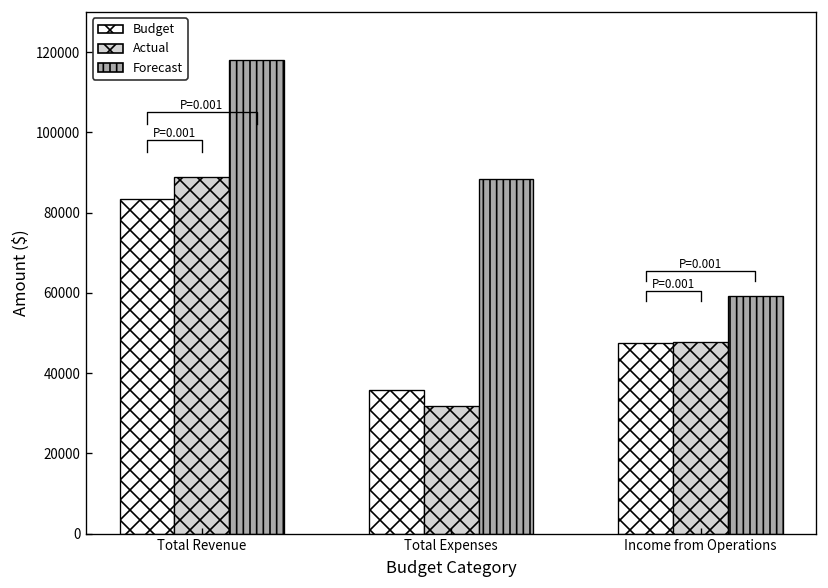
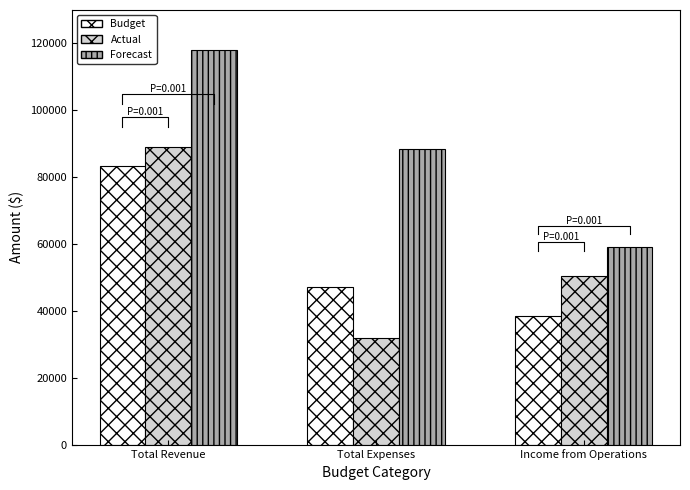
  {
    "Budget": {
      "Total Revenue": 83000,
-     "Total Expenses": 36000,
-     "Income from Operations": 47000
+     "Total Expenses": 47000,
+     "Income from Operations": 39000
    },
    "Actual": {
      "Total Revenue": 89000,
      "Total Expenses": 32000,
-     "Income from Operations": 48000
+     "Income from Operations": 51000
    },
    "Forecast": {
      "Total Revenue": 118000,
      "Total Expenses": 88000,
      "Income from Operations": 59000
    }
  }
